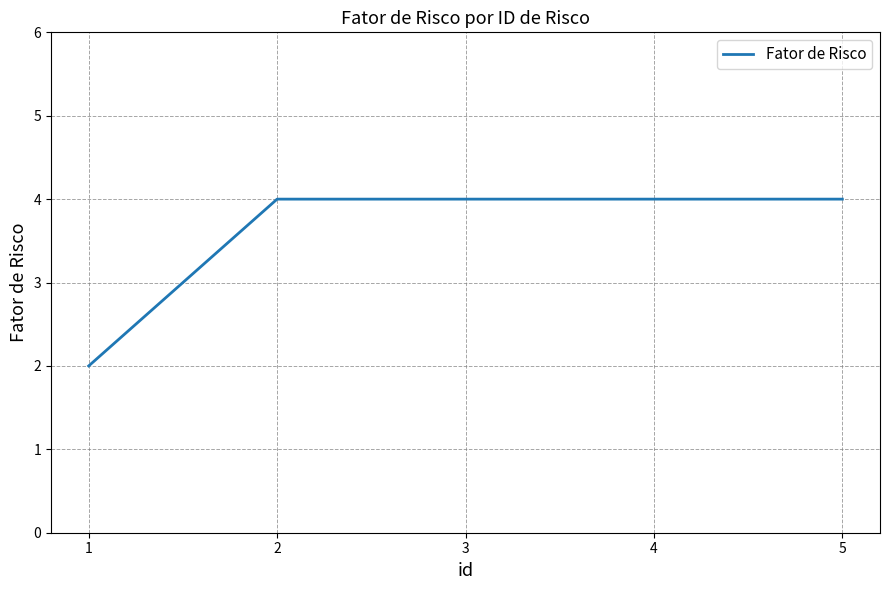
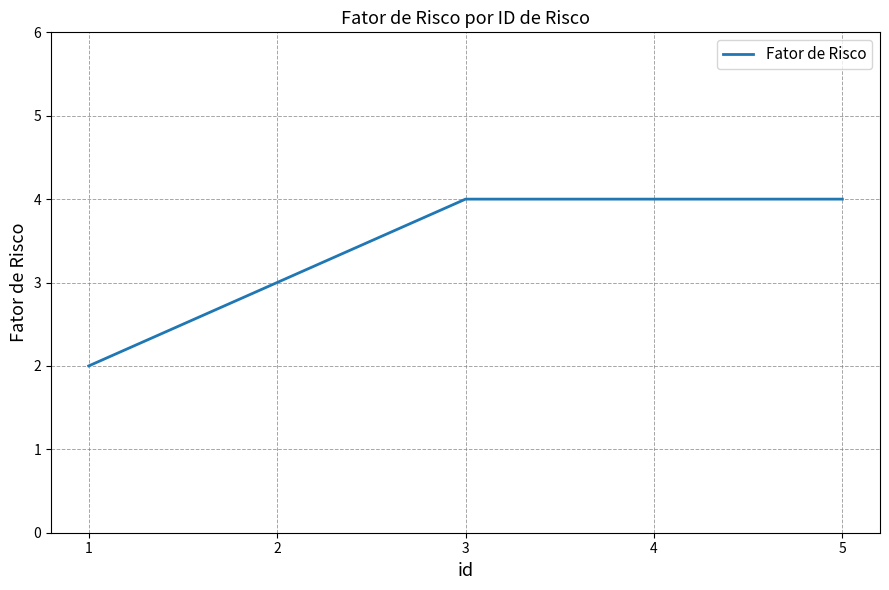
  {
    "1": 2,
-   "2": 4,
+   "2": 3,
    "3": 4,
    "4": 4,
    "5": 4
  }
